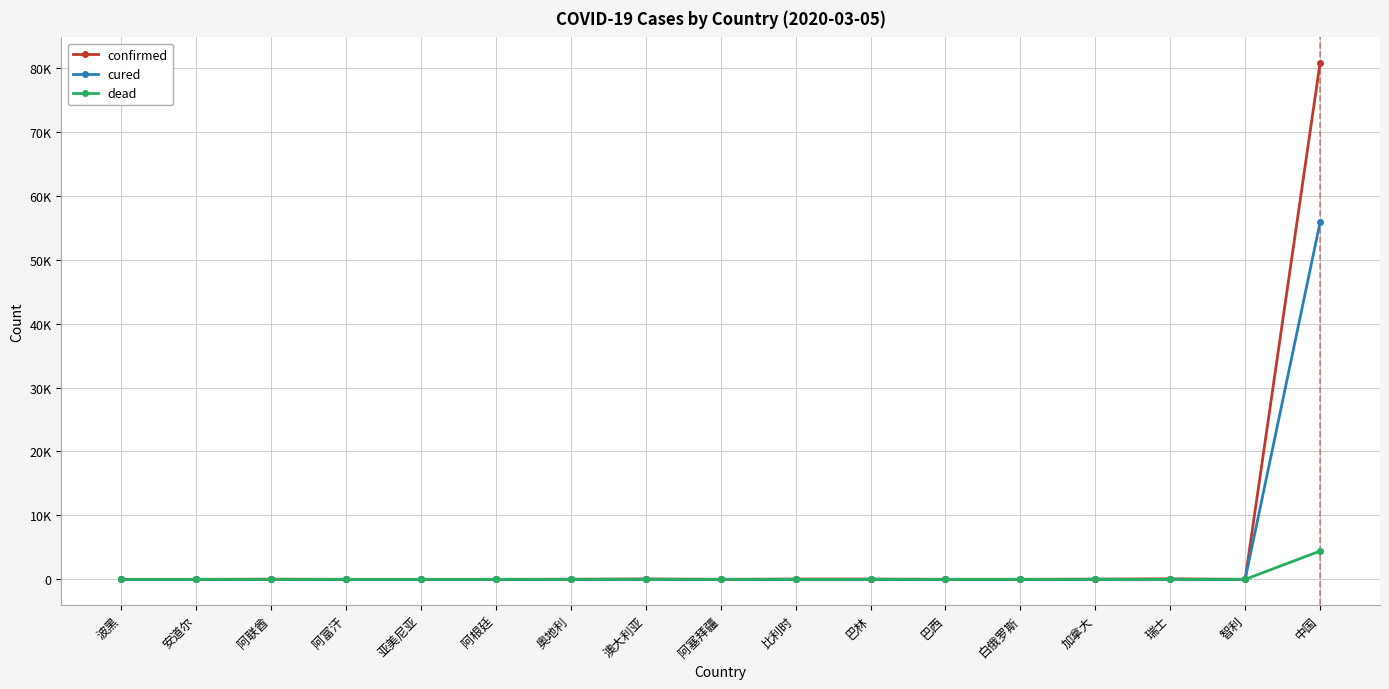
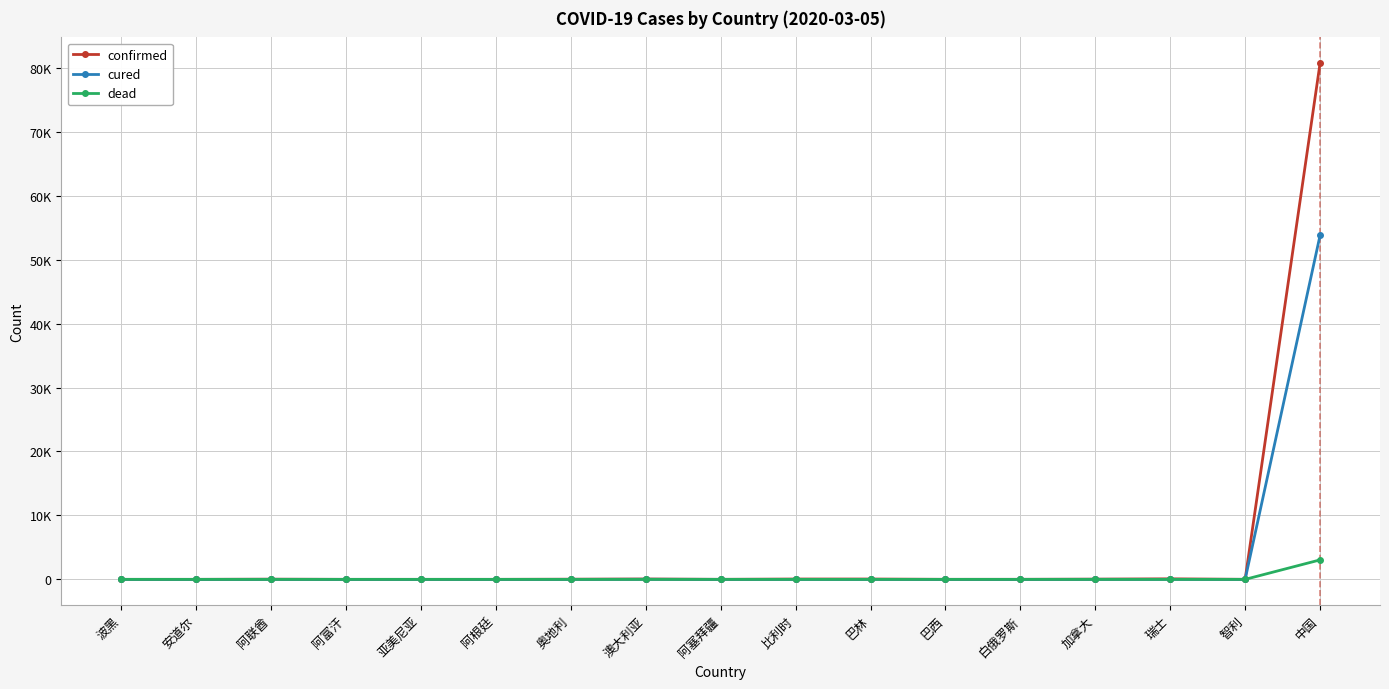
  {
    "confirmed": {
      "中国": 81000
    },
    "cured": {
-     "中国": 56000
+     "中国": 54000
    },
    "dead": {
-     "中国": 4000
+     "中国": 3000
    }
  }
